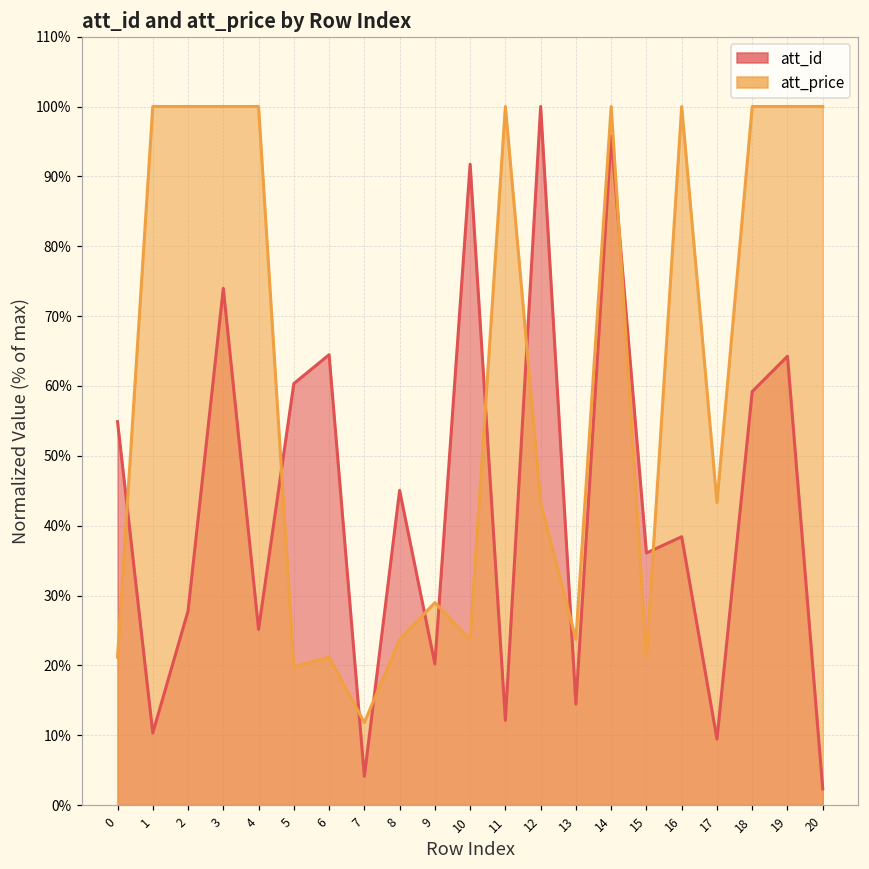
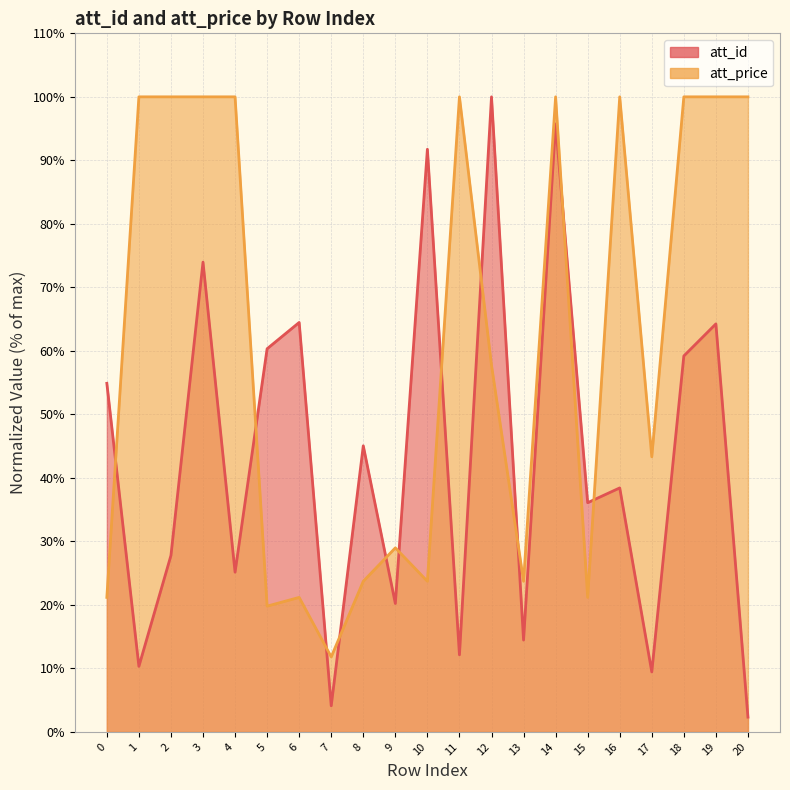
  {
    "att_id": {
      "0": "55%",
      "1": "10%",
      "2": "28%",
      "3": "74%",
      "4": "25%",
      "5": "60%",
      "6": "64%",
      "7": "4%",
      "8": "45%",
      "9": "20%",
      "10": "92%",
      "11": "12%",
      "12": "100%",
      "13": "14%",
      "14": "96%",
      "15": "36%",
      "16": "38%",
      "17": "9%",
      "18": "59%",
      "19": "64%",
      "20": "2%"
    },
    "att_price": {
      "0": "21%",
      "1": "100%",
      "2": "100%",
      "3": "100%",
      "4": "100%",
      "5": "20%",
      "6": "21%",
      "7": "12%",
      "8": "24%",
      "9": "29%",
      "10": "24%",
      "11": "100%",
-     "12": "43%",
+     "12": "58%",
      "13": "24%",
      "14": "100%",
      "15": "21%",
      "16": "100%",
      "17": "43%",
      "18": "100%",
      "19": "100%",
      "20": "100%"
    }
  }
